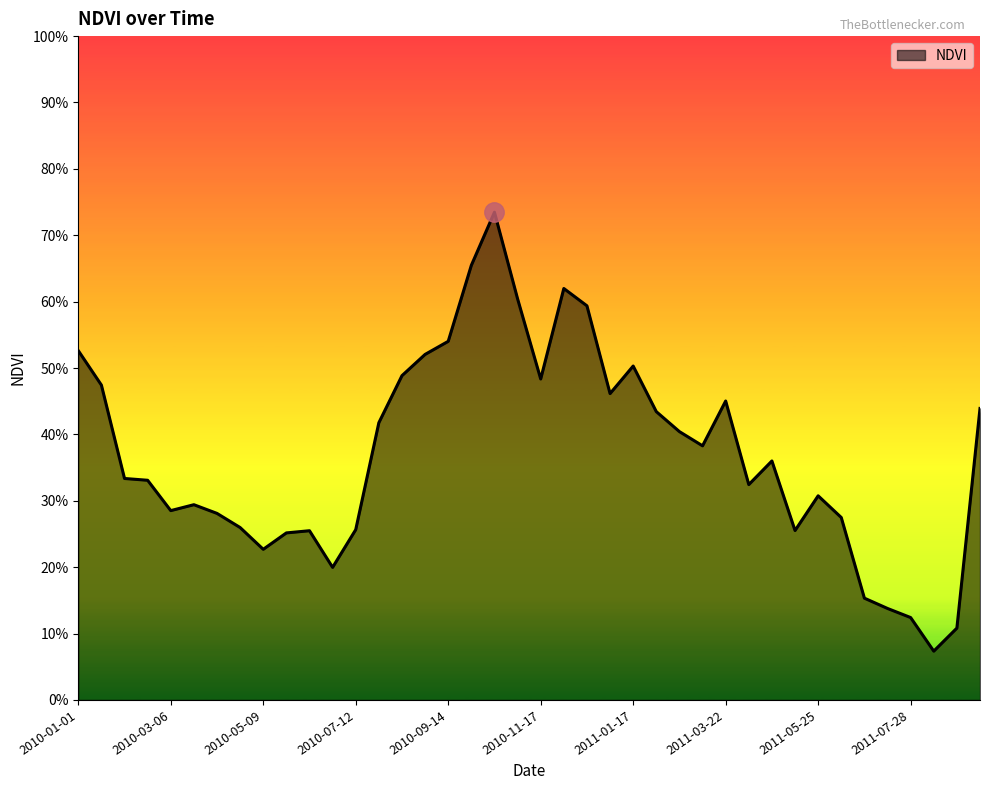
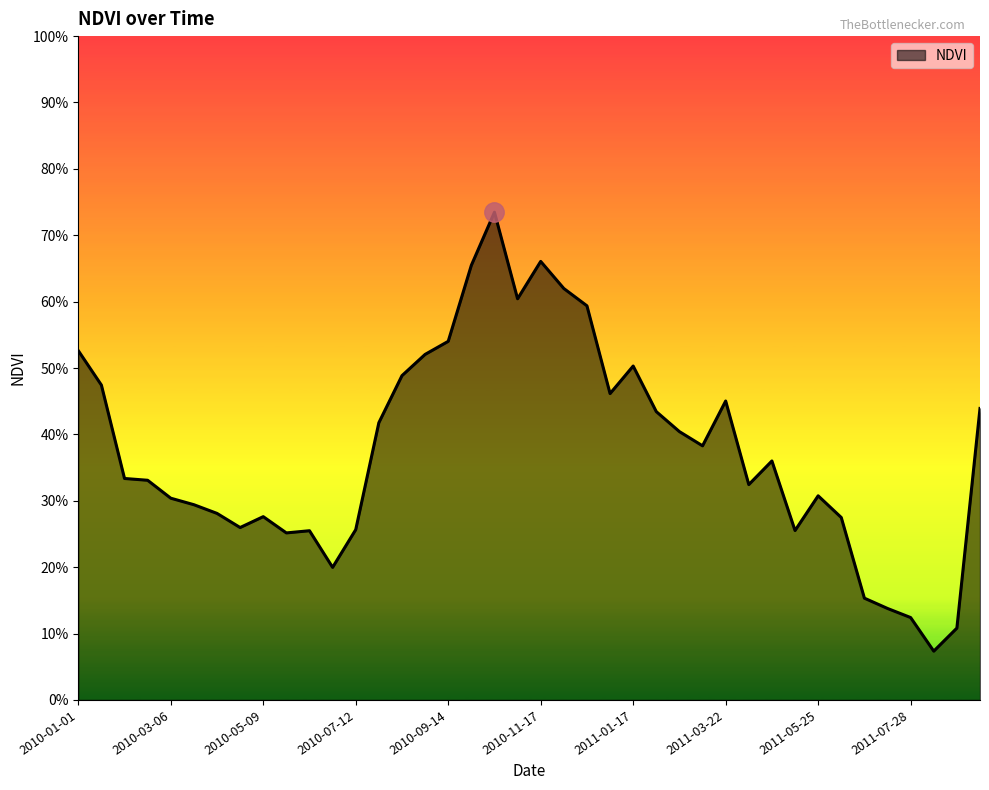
  {
    "NDVI": {
      "2010-01-01": "53%",
-     "2010-03-06": "29%",
-     "2010-05-09": "23%",
+     "2010-03-06": "30%",
+     "2010-05-09": "28%",
      "2010-07-12": "26%",
      "2010-09-14": "54%",
-     "2010-11-17": "48%",
+     "2010-11-17": "66%",
      "2011-01-17": "50%",
      "2011-03-22": "45%",
      "2011-05-25": "31%",
      "2011-07-28": "12%"
    }
  }
